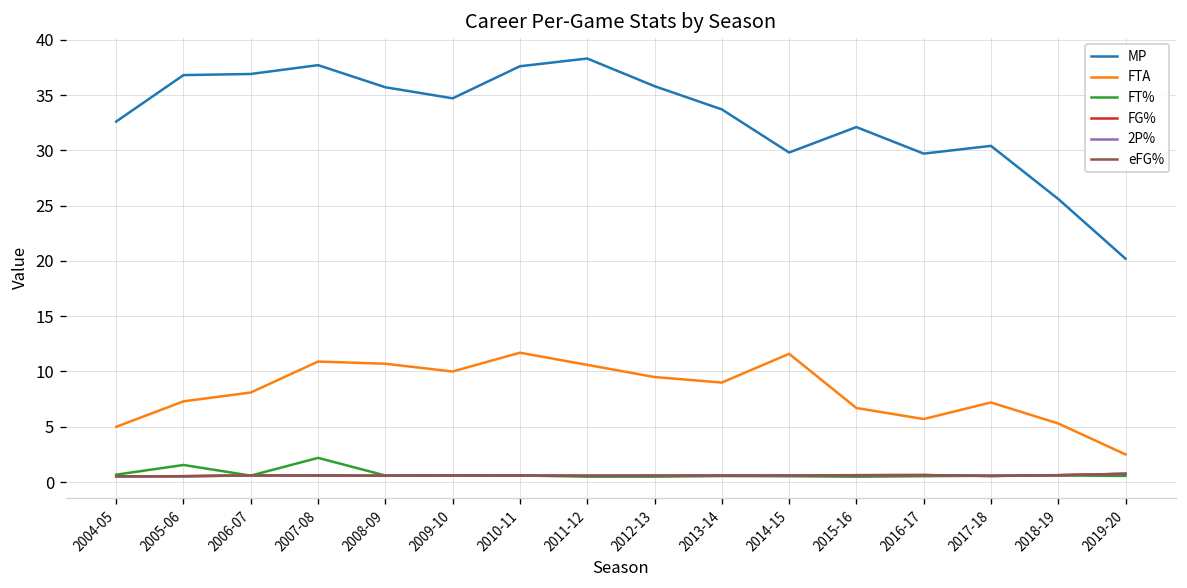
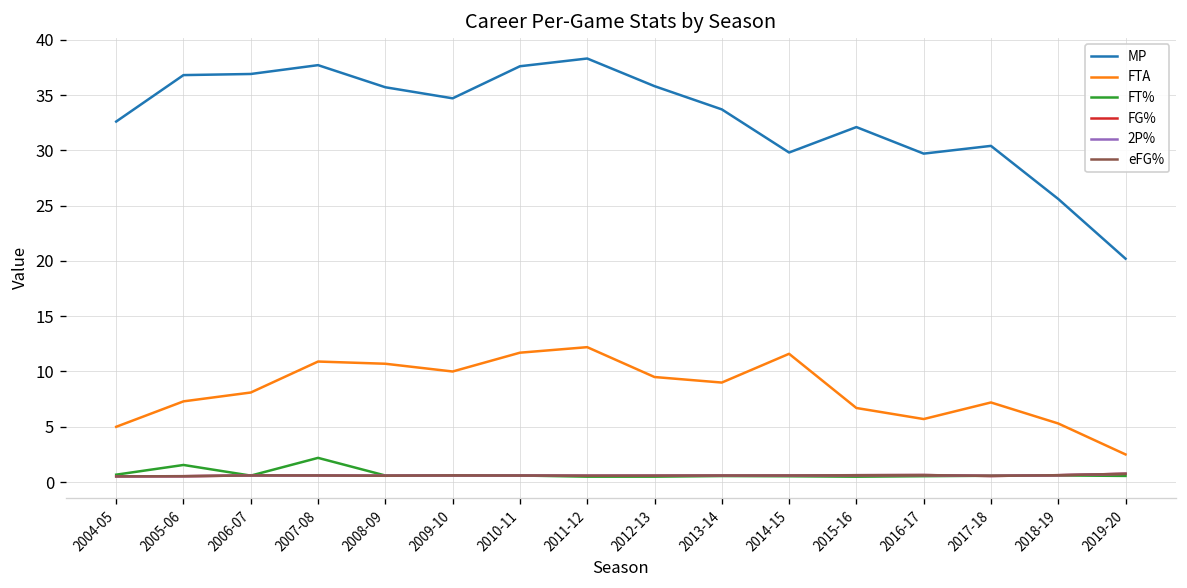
  {
    "MP": {
      "2004-05": 33,
      "2005-06": 37,
      "2006-07": 37,
      "2007-08": 38,
      "2008-09": 36,
      "2009-10": 35,
      "2010-11": 38,
      "2011-12": 38,
      "2012-13": 36,
      "2013-14": 34,
      "2014-15": 30,
      "2015-16": 32,
      "2016-17": 30,
      "2017-18": 30,
      "2018-19": 26,
      "2019-20": 20
    },
    "FTA": {
      "2004-05": 5,
      "2005-06": 7,
      "2006-07": 8,
      "2007-08": 11,
      "2008-09": 11,
      "2009-10": 10,
      "2010-11": 12,
-     "2011-12": 11,
+     "2011-12": 12,
      "2012-13": 10,
      "2013-14": 9,
      "2014-15": 12,
      "2015-16": 7,
      "2016-17": 6,
      "2017-18": 7,
      "2018-19": 5,
      "2019-20": 3
    },
    "FT%": {
      "2005-06": 2,
      "2007-08": 2
    },
    "eFG%": {
      "2005-06": 1,
      "2007-08": 1
    }
  }
